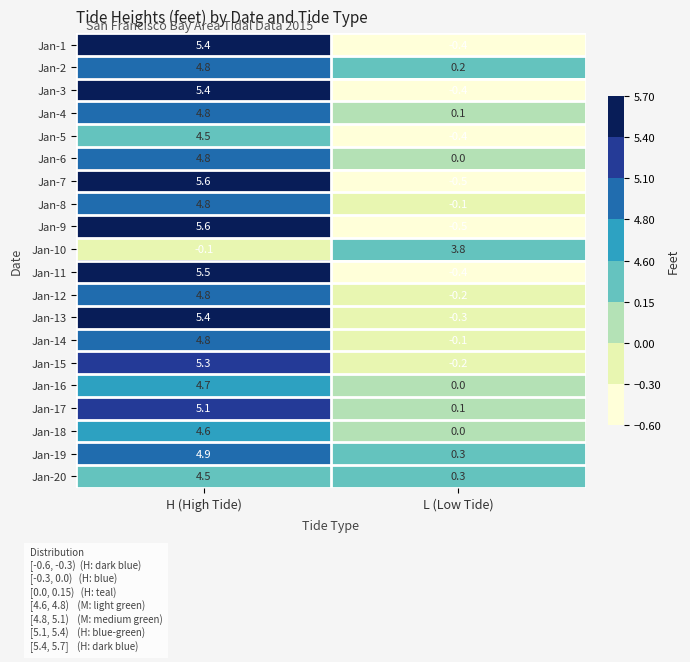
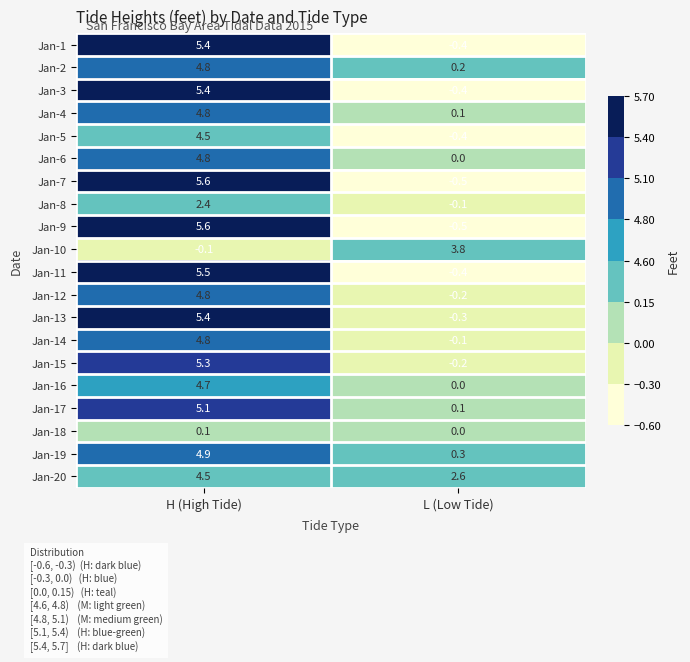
  {
    "Jan-1": {
      "H (High Tide)": 5.4
    },
    "Jan-2": {
      "H (High Tide)": 4.8,
      "L (Low Tide)": 0.2
    },
    "Jan-3": {
      "H (High Tide)": 5.4
    },
    "Jan-4": {
      "H (High Tide)": 4.8,
      "L (Low Tide)": 0.1
    },
    "Jan-5": {
      "H (High Tide)": 4.5
    },
    "Jan-6": {
      "H (High Tide)": 4.8,
      "L (Low Tide)": 0.0
    },
    "Jan-7": {
      "H (High Tide)": 5.6
    },
    "Jan-8": {
-     "H (High Tide)": 4.8,
+     "H (High Tide)": 2.4,
      "L (Low Tide)": -0.1
    },
    "Jan-9": {
      "H (High Tide)": 5.6
    },
    "Jan-10": {
      "H (High Tide)": -0.1,
      "L (Low Tide)": 3.8
    },
    "Jan-11": {
      "H (High Tide)": 5.5
    },
    "Jan-12": {
      "H (High Tide)": 4.8,
      "L (Low Tide)": -0.2
    },
    "Jan-13": {
      "H (High Tide)": 5.4,
      "L (Low Tide)": -0.3
    },
    "Jan-14": {
      "H (High Tide)": 4.8,
      "L (Low Tide)": -0.1
    },
    "Jan-15": {
      "H (High Tide)": 5.3,
      "L (Low Tide)": -0.2
    },
    "Jan-16": {
      "H (High Tide)": 4.7,
      "L (Low Tide)": 0.0
    },
    "Jan-17": {
      "H (High Tide)": 5.1,
      "L (Low Tide)": 0.1
    },
    "Jan-18": {
-     "H (High Tide)": 4.6,
+     "H (High Tide)": 0.1,
      "L (Low Tide)": 0.0
    },
    "Jan-19": {
      "H (High Tide)": 4.9,
      "L (Low Tide)": 0.3
    },
    "Jan-20": {
      "H (High Tide)": 4.5,
-     "L (Low Tide)": 0.3
+     "L (Low Tide)": 2.6
    }
  }
